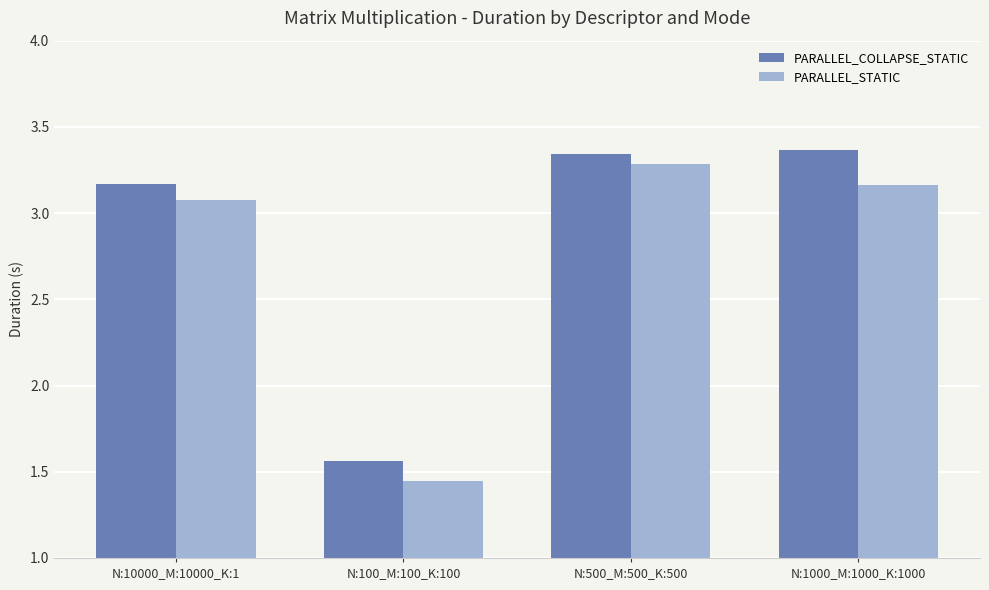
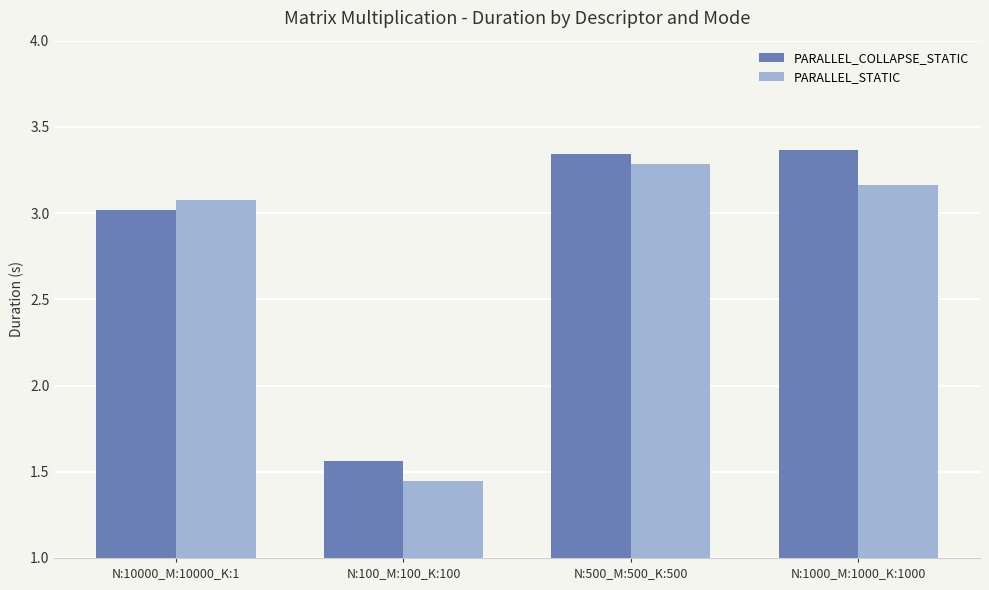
  {
    "PARALLEL_COLLAPSE_STATIC": {
-     "N:10000_M:10000_K:1": 3.17,
+     "N:10000_M:10000_K:1": 3.02,
      "N:100_M:100_K:100": 1.56,
      "N:500_M:500_K:500": 3.34,
      "N:1000_M:1000_K:1000": 3.37
    },
    "PARALLEL_STATIC": {
      "N:10000_M:10000_K:1": 3.07,
      "N:100_M:100_K:100": 1.45,
      "N:500_M:500_K:500": 3.29,
      "N:1000_M:1000_K:1000": 3.16
    }
  }
